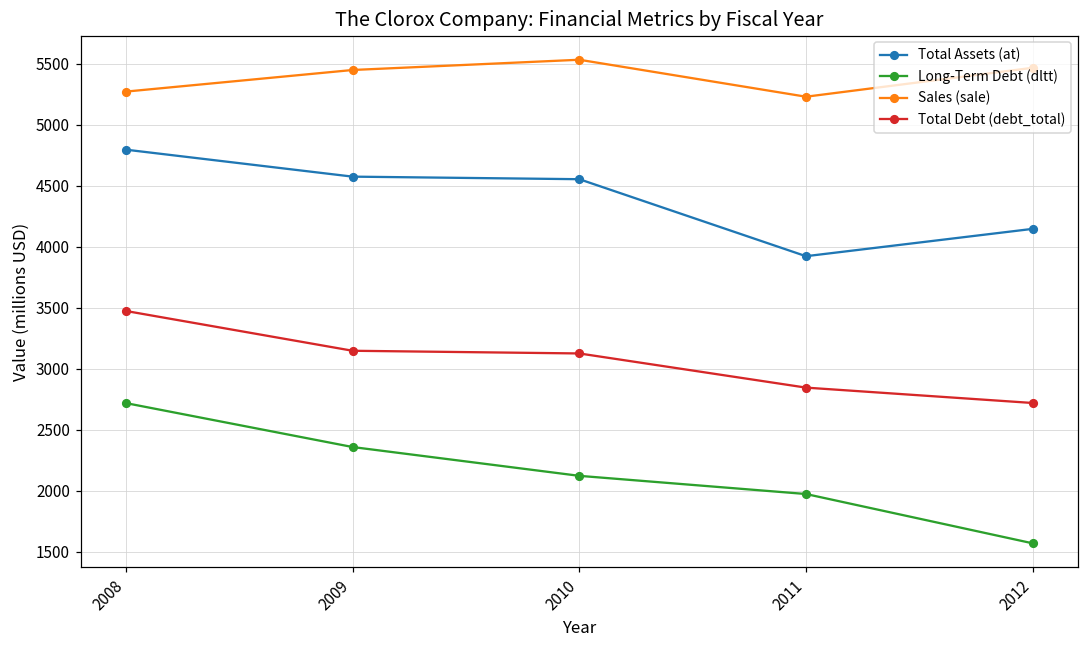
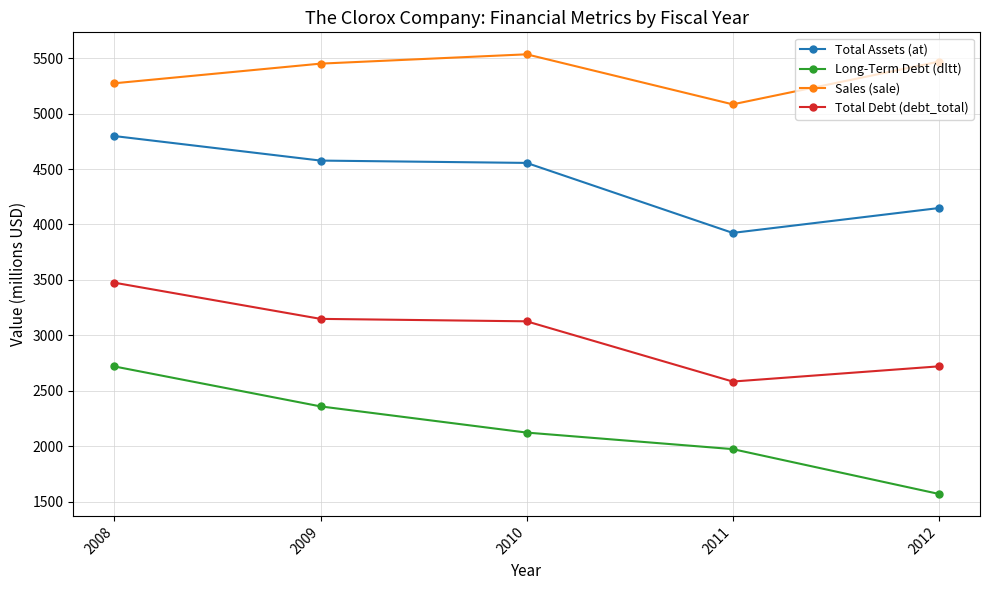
  {
    "Total Assets (at)": {
      "2008": 4800,
      "2009": 4580,
      "2010": 4560,
      "2011": 3920,
      "2012": 4150
    },
    "Long-Term Debt (dltt)": {
      "2008": 2720,
      "2009": 2360,
      "2010": 2120,
      "2011": 1980,
      "2012": 1570
    },
    "Sales (sale)": {
      "2008": 5270,
      "2009": 5450,
      "2010": 5530,
-     "2011": 5230
+     "2011": 5080
    },
    "Total Debt (debt_total)": {
      "2008": 3480,
      "2009": 3150,
      "2010": 3130,
-     "2011": 2850,
+     "2011": 2580,
      "2012": 2720
    }
  }
